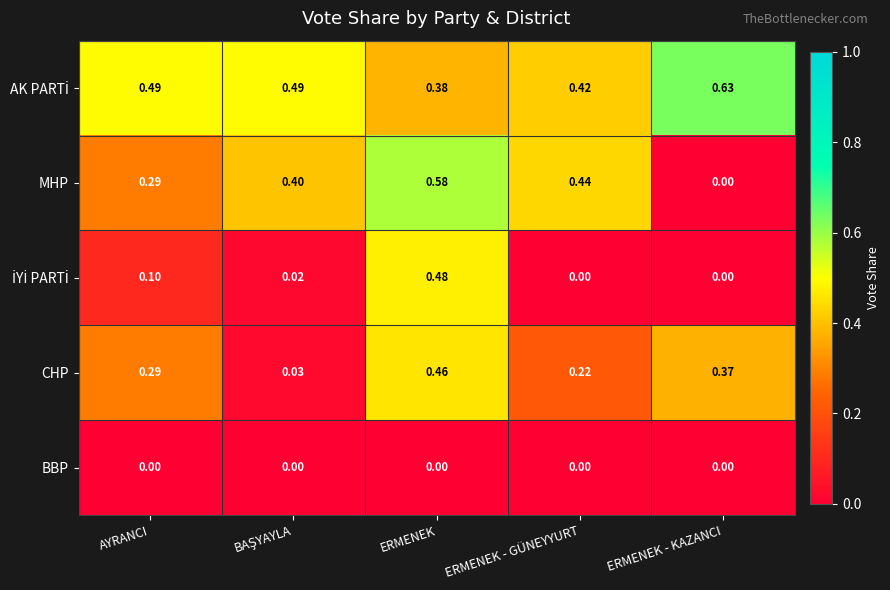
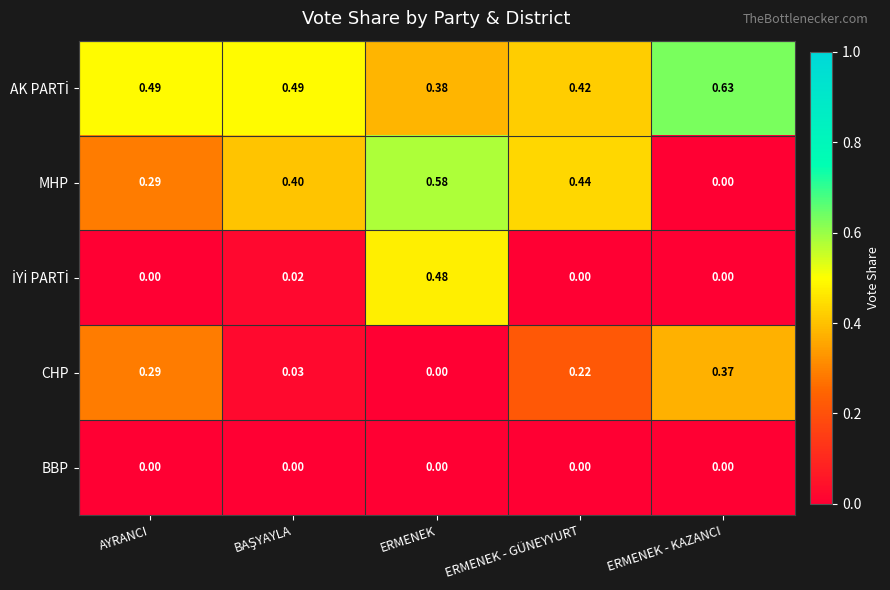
  {
    "AK PARTİ": {
      "AYRANCI": 0.49,
      "BAŞYAYLA": 0.49,
      "ERMENEK": 0.38,
      "ERMENEK - GÜNEYYURT": 0.42,
      "ERMENEK - KAZANCI": 0.63
    },
    "MHP": {
      "AYRANCI": 0.29,
      "BAŞYAYLA": 0.40,
      "ERMENEK": 0.58,
      "ERMENEK - GÜNEYYURT": 0.44,
      "ERMENEK - KAZANCI": 0.00
    },
    "İYİ PARTİ": {
-     "AYRANCI": 0.10,
+     "AYRANCI": 0.00,
      "BAŞYAYLA": 0.02,
      "ERMENEK": 0.48,
      "ERMENEK - GÜNEYYURT": 0.00,
      "ERMENEK - KAZANCI": 0.00
    },
    "CHP": {
      "AYRANCI": 0.29,
      "BAŞYAYLA": 0.03,
-     "ERMENEK": 0.46,
+     "ERMENEK": 0.00,
      "ERMENEK - GÜNEYYURT": 0.22,
      "ERMENEK - KAZANCI": 0.37
    },
    "BBP": {
      "AYRANCI": 0.00,
      "BAŞYAYLA": 0.00,
      "ERMENEK": 0.00,
      "ERMENEK - GÜNEYYURT": 0.00,
      "ERMENEK - KAZANCI": 0.00
    }
  }
